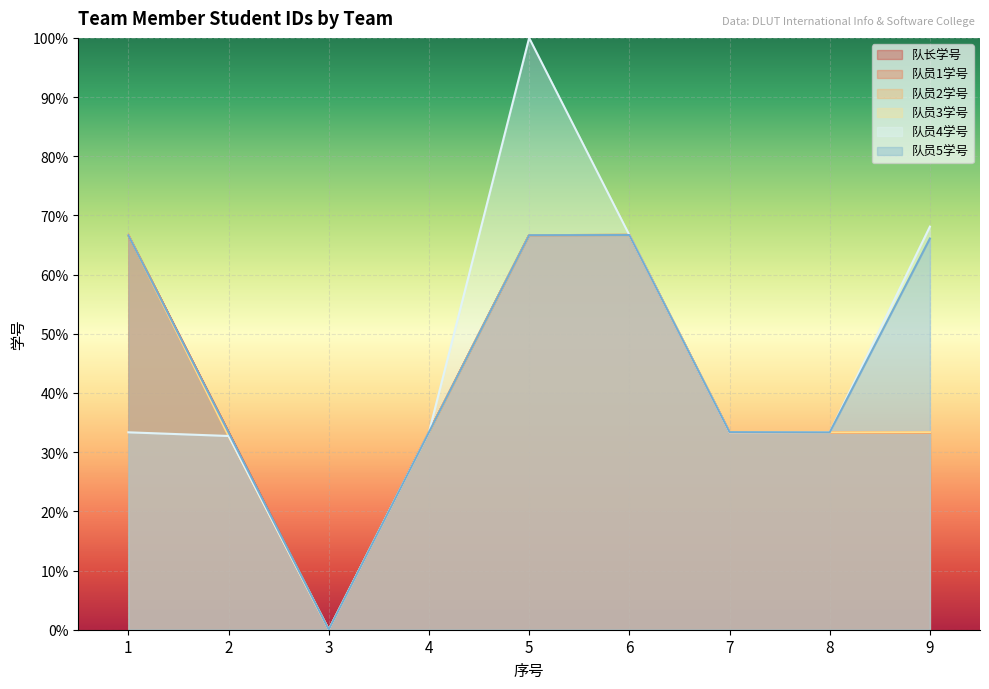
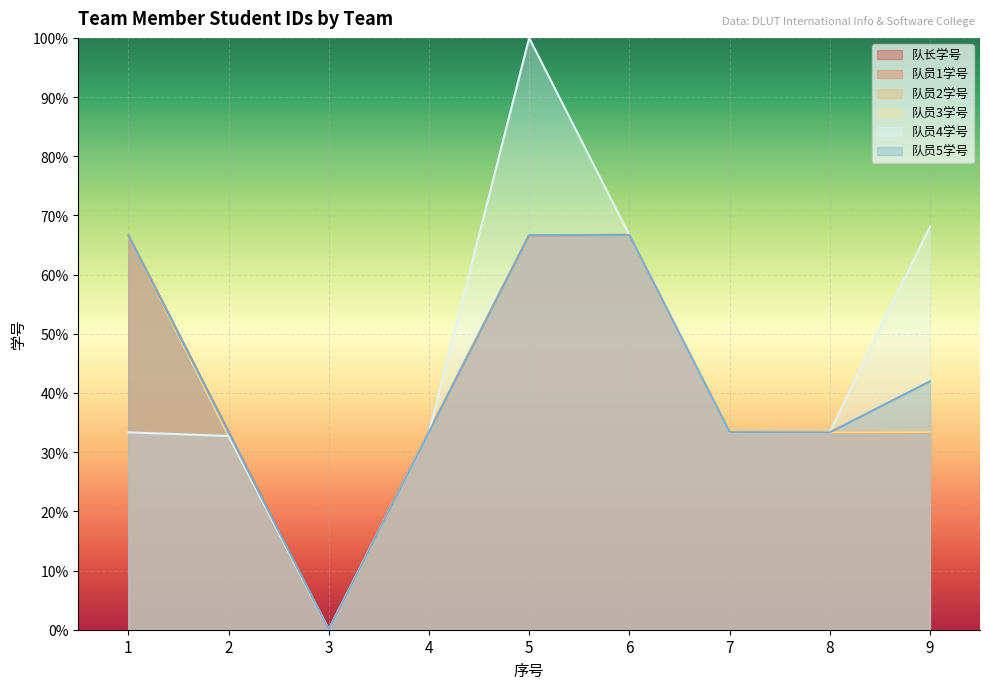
  {
    "队员5学号": {
-     "9": "66%"
+     "9": "42%"
    }
  }
